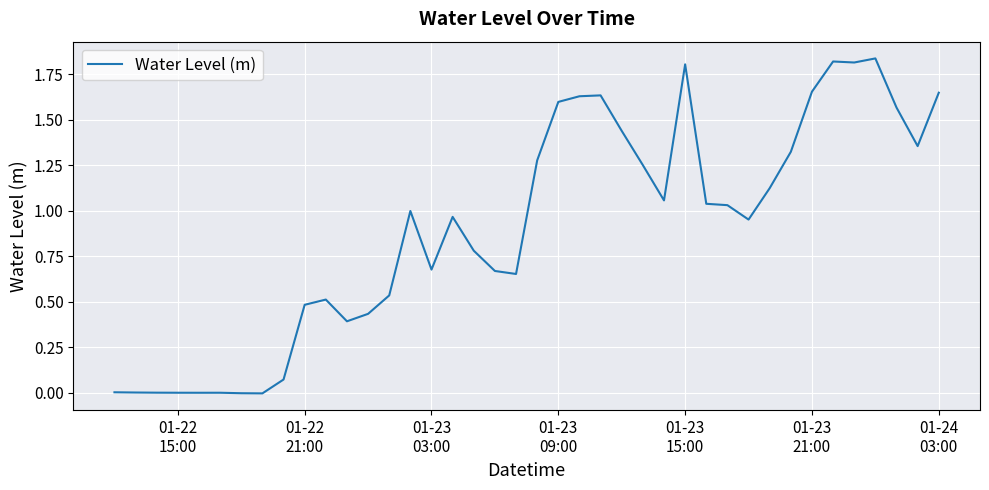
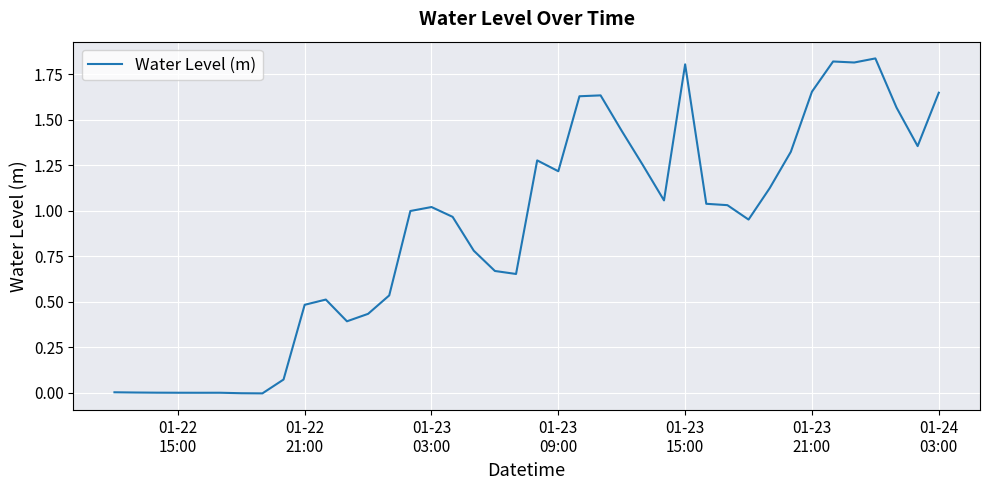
  {
    "01-22 15:00": 0.00,
    "01-22 21:00": 0.48,
-   "01-23 03:00": 0.68,
-   "01-23 09:00": 1.60,
+   "01-23 03:00": 1.02,
+   "01-23 09:00": 1.22,
    "01-23 15:00": 1.81,
    "01-23 21:00": 1.66,
    "01-24 03:00": 1.65
  }
